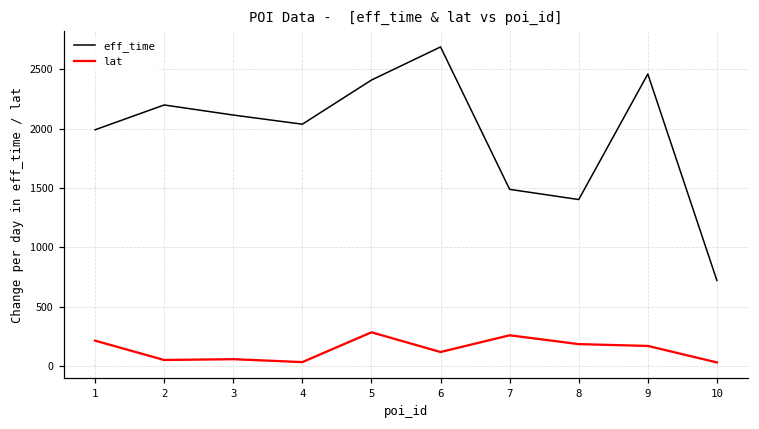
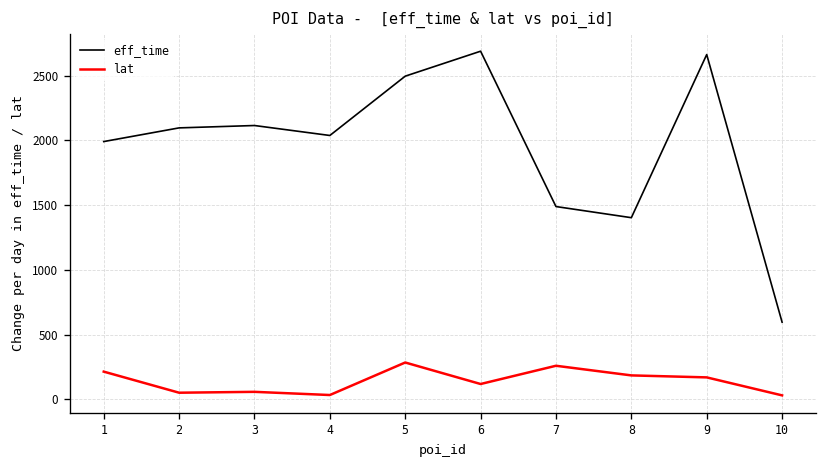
  {
    "eff_time": {
      "1": 1990,
-     "2": 2200,
+     "2": 2100,
      "3": 2120,
      "4": 2040,
-     "5": 2410,
+     "5": 2500,
      "6": 2690,
      "7": 1490,
      "8": 1400,
-     "9": 2460,
-     "10": 720
+     "9": 2660,
+     "10": 600
    },
    "lat": {
      "1": 210,
      "2": 50,
      "3": 60,
      "4": 30,
      "5": 280,
      "6": 120,
      "7": 260,
      "8": 180,
      "9": 170,
      "10": 30
    }
  }
